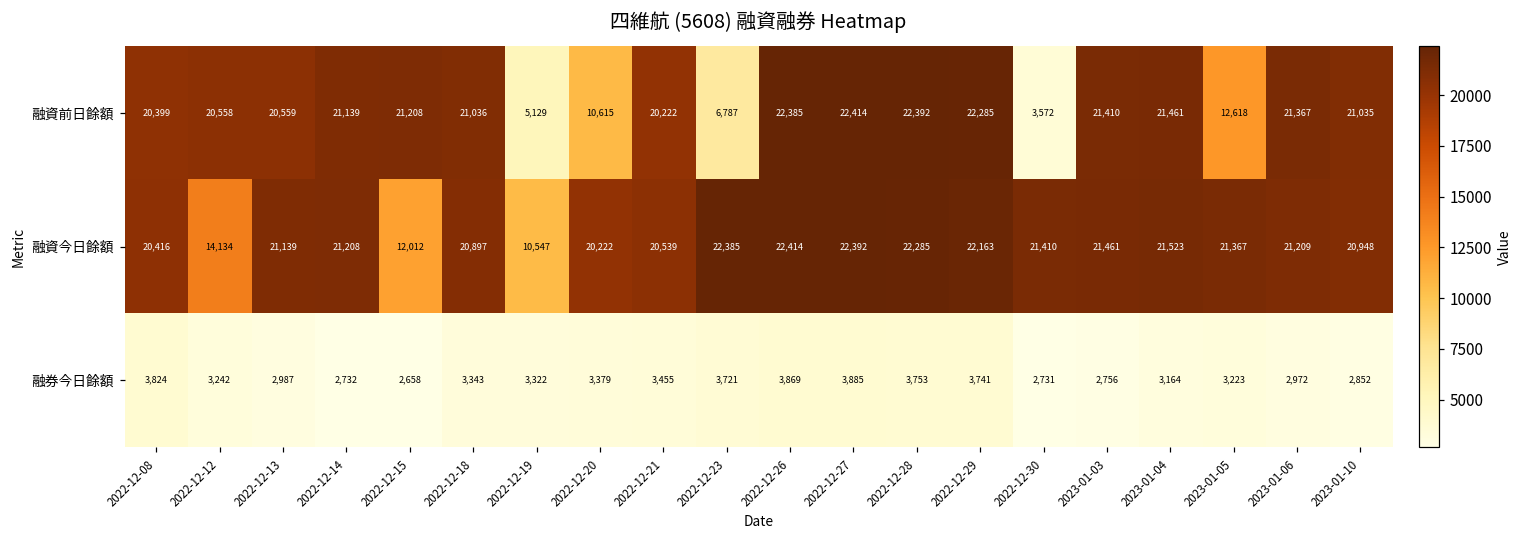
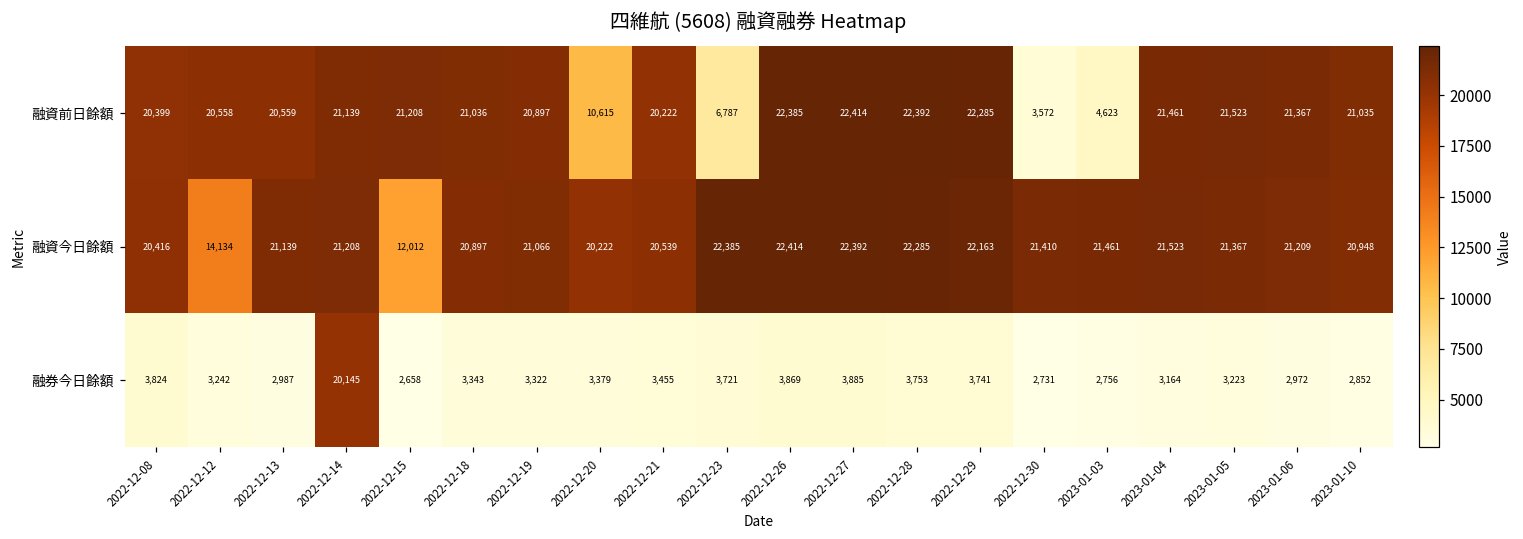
  {
    "融資前日餘額": {
      "2022-12-08": "20,399",
      "2022-12-12": "20,558",
      "2022-12-13": "20,559",
      "2022-12-14": "21,139",
      "2022-12-15": "21,208",
      "2022-12-18": "21,036",
-     "2022-12-19": "5,129",
+     "2022-12-19": "20,897",
      "2022-12-20": "10,615",
      "2022-12-21": "20,222",
      "2022-12-23": "6,787",
      "2022-12-26": "22,385",
      "2022-12-27": "22,414",
      "2022-12-28": "22,392",
      "2022-12-29": "22,285",
      "2022-12-30": "3,572",
-     "2023-01-03": "21,410",
+     "2023-01-03": "4,623",
      "2023-01-04": "21,461",
-     "2023-01-05": "12,618",
+     "2023-01-05": "21,523",
      "2023-01-06": "21,367",
      "2023-01-10": "21,035"
    },
    "融資今日餘額": {
      "2022-12-08": "20,416",
      "2022-12-12": "14,134",
      "2022-12-13": "21,139",
      "2022-12-14": "21,208",
      "2022-12-15": "12,012",
      "2022-12-18": "20,897",
-     "2022-12-19": "10,547",
+     "2022-12-19": "21,066",
      "2022-12-20": "20,222",
      "2022-12-21": "20,539",
      "2022-12-23": "22,385",
      "2022-12-26": "22,414",
      "2022-12-27": "22,392",
      "2022-12-28": "22,285",
      "2022-12-29": "22,163",
      "2022-12-30": "21,410",
      "2023-01-03": "21,461",
      "2023-01-04": "21,523",
      "2023-01-05": "21,367",
      "2023-01-06": "21,209",
      "2023-01-10": "20,948"
    },
    "融券今日餘額": {
      "2022-12-08": "3,824",
      "2022-12-12": "3,242",
      "2022-12-13": "2,987",
-     "2022-12-14": "2,732",
+     "2022-12-14": "20,145",
      "2022-12-15": "2,658",
      "2022-12-18": "3,343",
      "2022-12-19": "3,322",
      "2022-12-20": "3,379",
      "2022-12-21": "3,455",
      "2022-12-23": "3,721",
      "2022-12-26": "3,869",
      "2022-12-27": "3,885",
      "2022-12-28": "3,753",
      "2022-12-29": "3,741",
      "2022-12-30": "2,731",
      "2023-01-03": "2,756",
      "2023-01-04": "3,164",
      "2023-01-05": "3,223",
      "2023-01-06": "2,972",
      "2023-01-10": "2,852"
    }
  }
